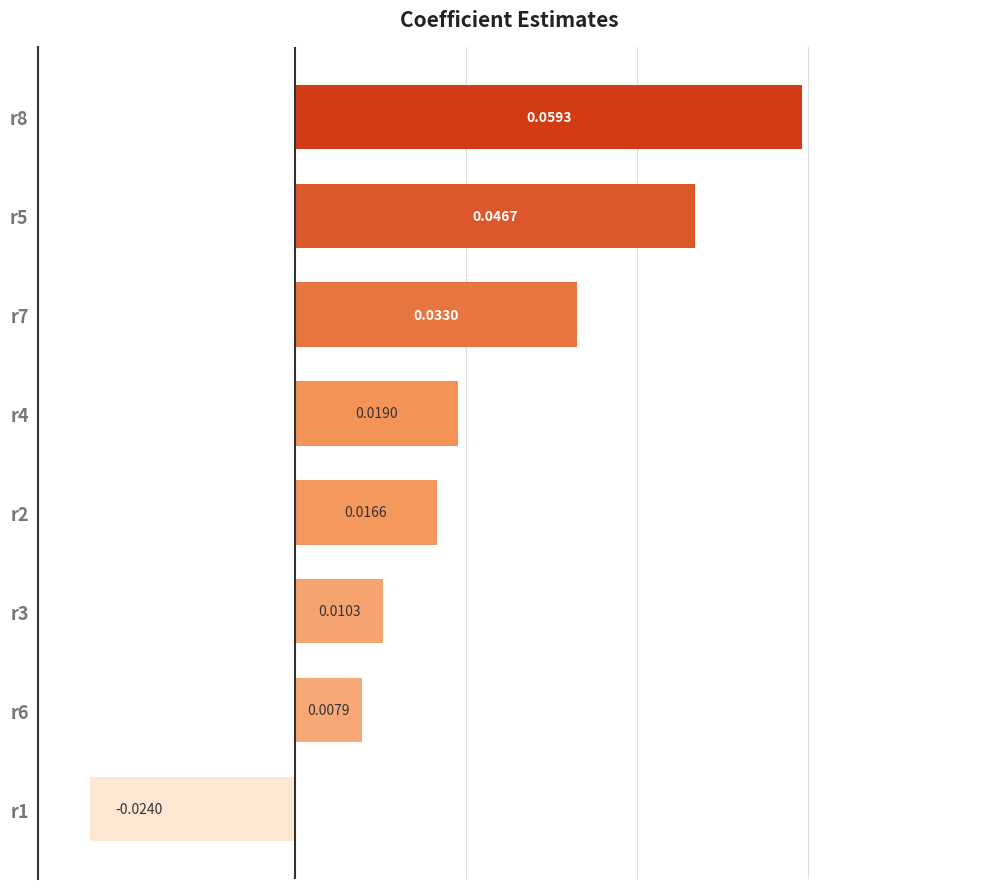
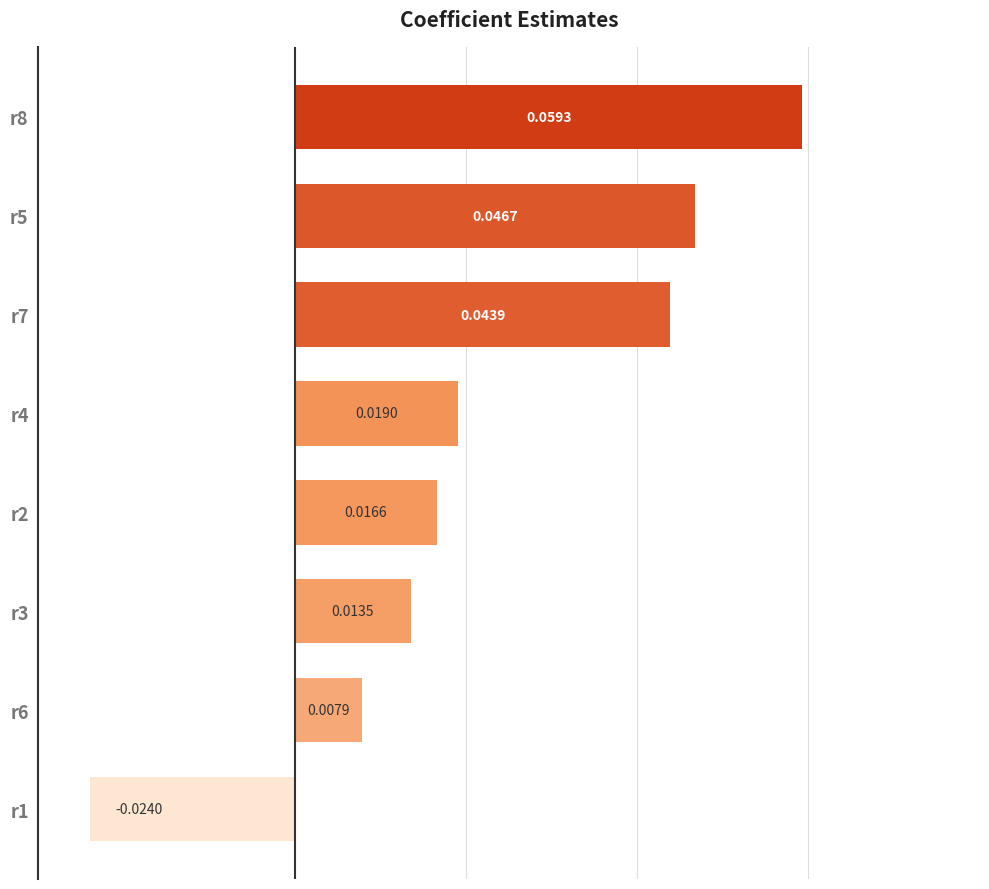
  {
    "r8": 0.0593,
    "r5": 0.0467,
-   "r7": 0.0330,
+   "r7": 0.0439,
    "r4": 0.0190,
    "r2": 0.0166,
-   "r3": 0.0103,
+   "r3": 0.0135,
    "r6": 0.0079,
    "r1": -0.0240
  }
